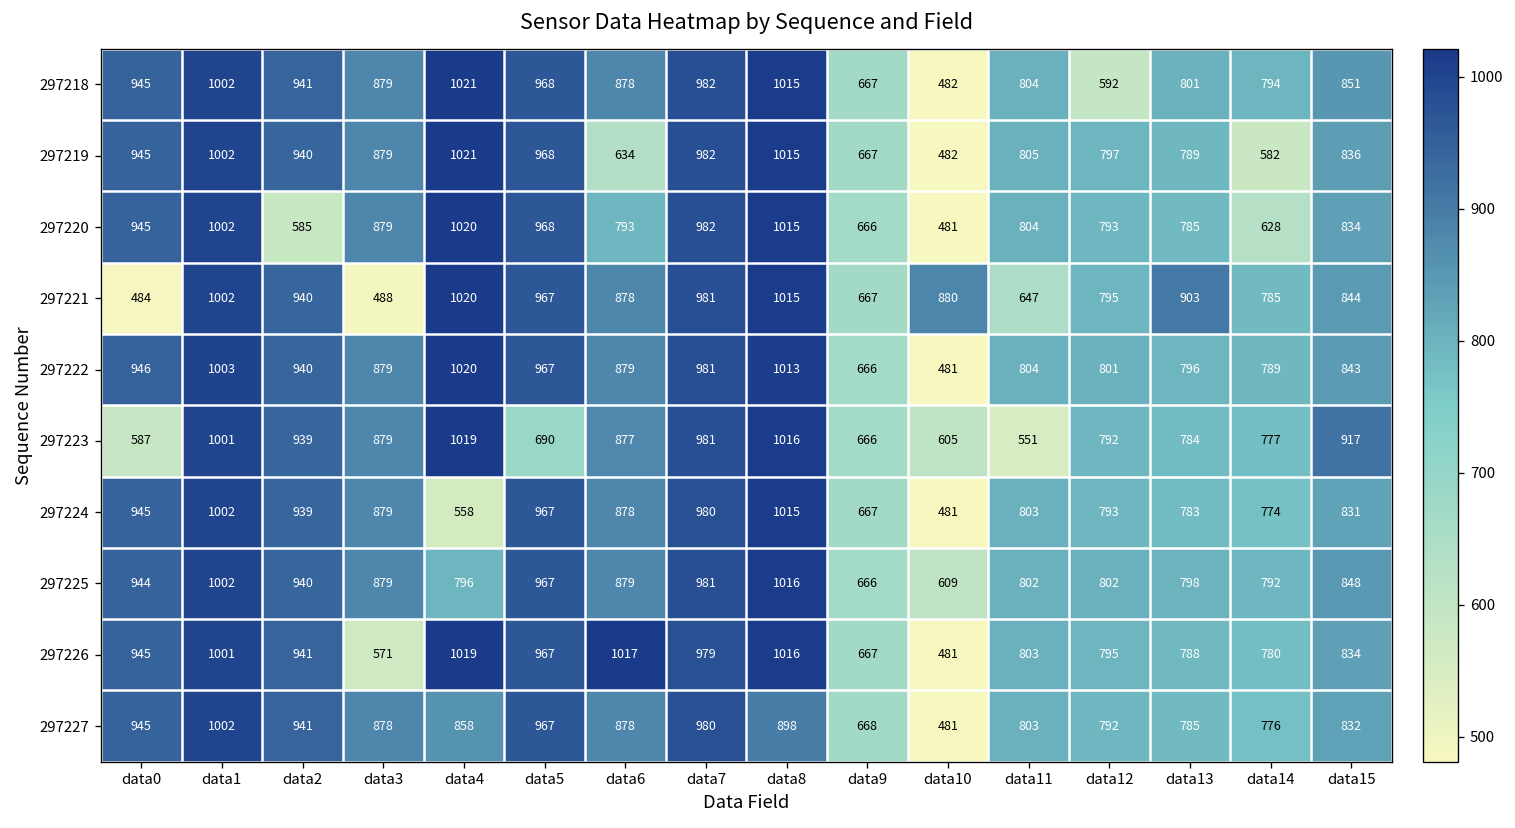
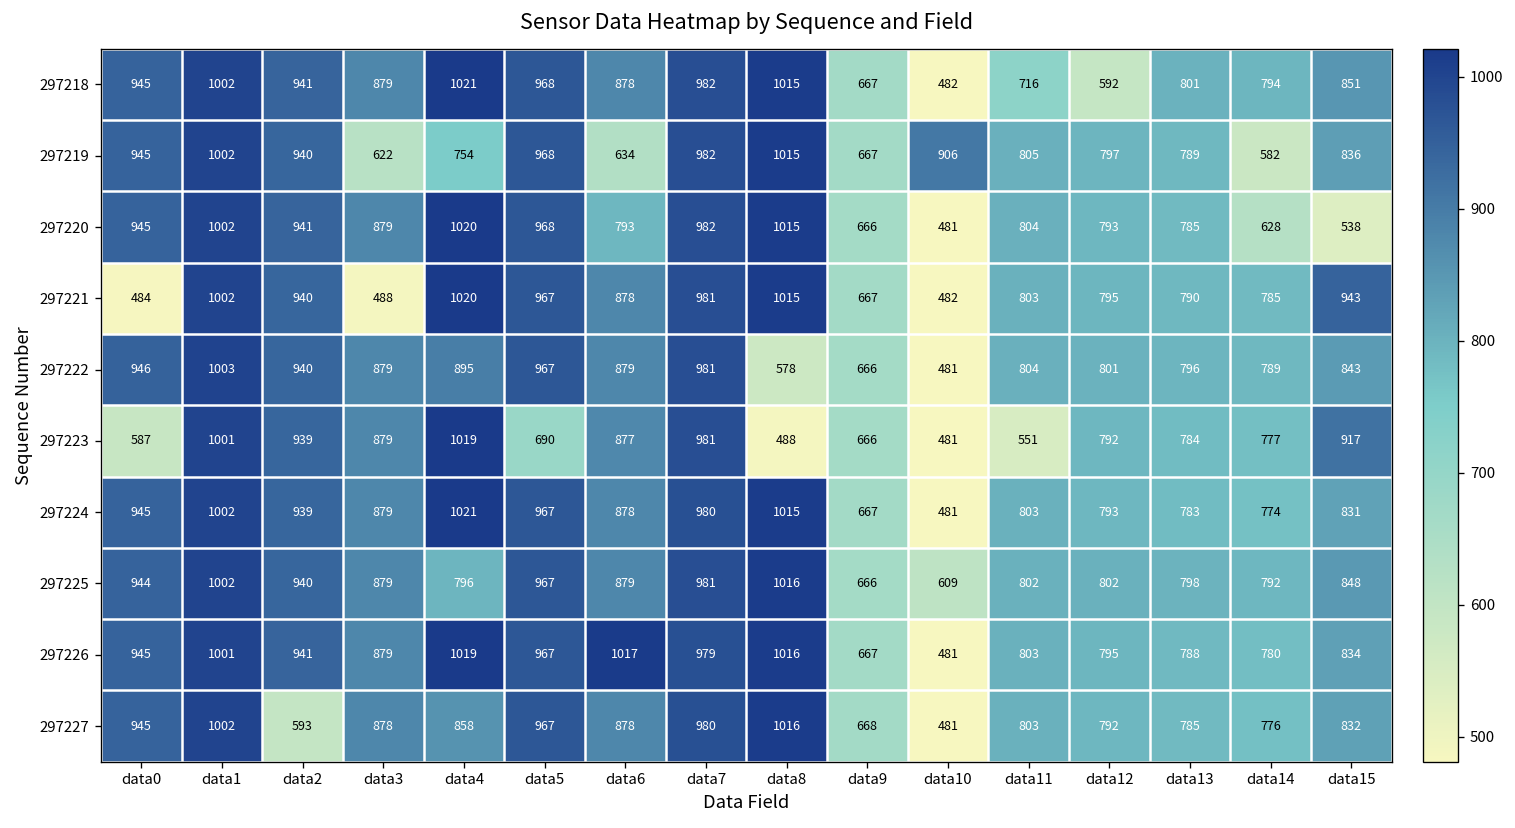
  {
    "297218": {
      "data0": 945,
      "data1": 1002,
      "data2": 941,
      "data3": 879,
      "data4": 1021,
      "data5": 968,
      "data6": 878,
      "data7": 982,
      "data8": 1015,
      "data9": 667,
      "data10": 482,
-     "data11": 804,
+     "data11": 716,
      "data12": 592,
      "data13": 801,
      "data14": 794,
      "data15": 851
    },
    "297219": {
      "data0": 945,
      "data1": 1002,
      "data2": 940,
-     "data3": 879,
-     "data4": 1021,
+     "data3": 622,
+     "data4": 754,
      "data5": 968,
      "data6": 634,
      "data7": 982,
      "data8": 1015,
      "data9": 667,
-     "data10": 482,
+     "data10": 906,
      "data11": 805,
      "data12": 797,
      "data13": 789,
      "data14": 582,
      "data15": 836
    },
    "297220": {
      "data0": 945,
      "data1": 1002,
-     "data2": 585,
+     "data2": 941,
      "data3": 879,
      "data4": 1020,
      "data5": 968,
      "data6": 793,
      "data7": 982,
      "data8": 1015,
      "data9": 666,
      "data10": 481,
      "data11": 804,
      "data12": 793,
      "data13": 785,
      "data14": 628,
-     "data15": 834
+     "data15": 538
    },
    "297221": {
      "data0": 484,
      "data1": 1002,
      "data2": 940,
      "data3": 488,
      "data4": 1020,
      "data5": 967,
      "data6": 878,
      "data7": 981,
      "data8": 1015,
      "data9": 667,
-     "data10": 880,
-     "data11": 647,
+     "data10": 482,
+     "data11": 803,
      "data12": 795,
-     "data13": 903,
+     "data13": 790,
      "data14": 785,
-     "data15": 844
+     "data15": 943
    },
    "297222": {
      "data0": 946,
      "data1": 1003,
      "data2": 940,
      "data3": 879,
-     "data4": 1020,
+     "data4": 895,
      "data5": 967,
      "data6": 879,
      "data7": 981,
-     "data8": 1013,
+     "data8": 578,
      "data9": 666,
      "data10": 481,
      "data11": 804,
      "data12": 801,
      "data13": 796,
      "data14": 789,
      "data15": 843
    },
    "297223": {
      "data0": 587,
      "data1": 1001,
      "data2": 939,
      "data3": 879,
      "data4": 1019,
      "data5": 690,
      "data6": 877,
      "data7": 981,
-     "data8": 1016,
+     "data8": 488,
      "data9": 666,
-     "data10": 605,
+     "data10": 481,
      "data11": 551,
      "data12": 792,
      "data13": 784,
      "data14": 777,
      "data15": 917
    },
    "297224": {
      "data0": 945,
      "data1": 1002,
      "data2": 939,
      "data3": 879,
-     "data4": 558,
+     "data4": 1021,
      "data5": 967,
      "data6": 878,
      "data7": 980,
      "data8": 1015,
      "data9": 667,
      "data10": 481,
      "data11": 803,
      "data12": 793,
      "data13": 783,
      "data14": 774,
      "data15": 831
    },
    "297225": {
      "data0": 944,
      "data1": 1002,
      "data2": 940,
      "data3": 879,
      "data4": 796,
      "data5": 967,
      "data6": 879,
      "data7": 981,
      "data8": 1016,
      "data9": 666,
      "data10": 609,
      "data11": 802,
      "data12": 802,
      "data13": 798,
      "data14": 792,
      "data15": 848
    },
    "297226": {
      "data0": 945,
      "data1": 1001,
      "data2": 941,
-     "data3": 571,
+     "data3": 879,
      "data4": 1019,
      "data5": 967,
      "data6": 1017,
      "data7": 979,
      "data8": 1016,
      "data9": 667,
      "data10": 481,
      "data11": 803,
      "data12": 795,
      "data13": 788,
      "data14": 780,
      "data15": 834
    },
    "297227": {
      "data0": 945,
      "data1": 1002,
-     "data2": 941,
+     "data2": 593,
      "data3": 878,
      "data4": 858,
      "data5": 967,
      "data6": 878,
      "data7": 980,
-     "data8": 898,
+     "data8": 1016,
      "data9": 668,
      "data10": 481,
      "data11": 803,
      "data12": 792,
      "data13": 785,
      "data14": 776,
      "data15": 832
    }
  }
